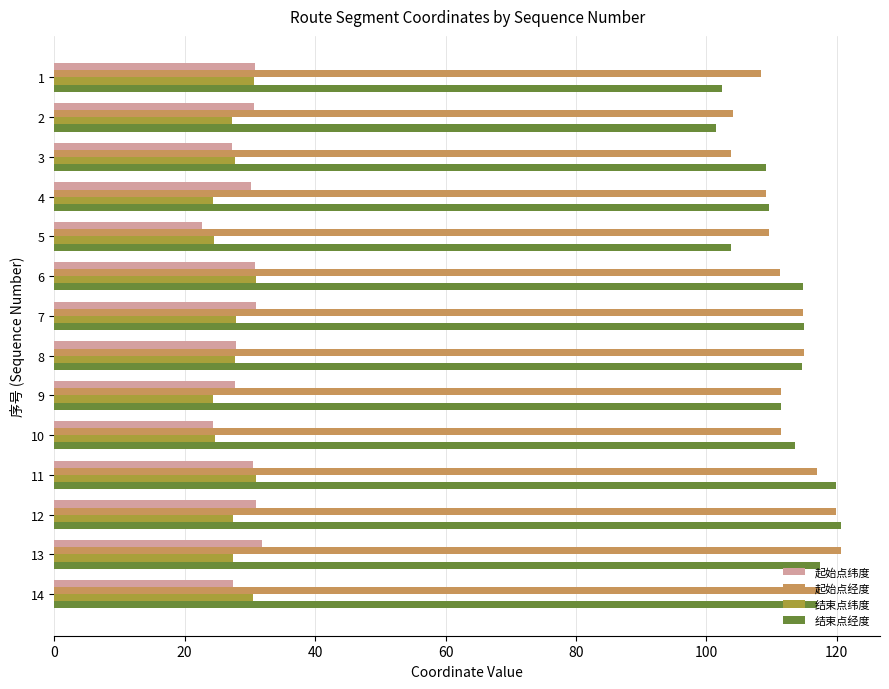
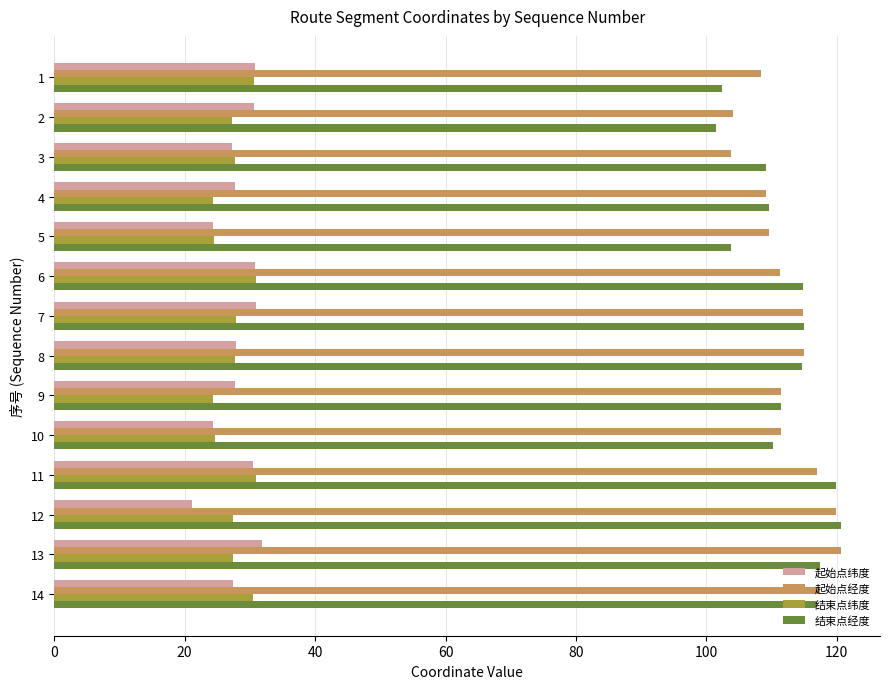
  {
    "起始点纬度": {
      "1": 31,
      "2": 31,
      "3": 27,
-     "4": 30,
-     "5": 23,
+     "4": 28,
+     "5": 24,
      "6": 31,
      "7": 31,
      "8": 28,
      "9": 28,
      "10": 24,
      "11": 31,
-     "12": 31,
+     "12": 21,
      "13": 32,
      "14": 27
    },
    "结束点经度": {
      "1": 102,
      "2": 102,
      "3": 109,
      "4": 110,
      "5": 104,
      "6": 115,
      "7": 115,
      "8": 115,
      "9": 112,
-     "10": 114,
+     "10": 110,
      "11": 120,
      "12": 121,
      "13": 117,
      "14": 117
    }
  }
